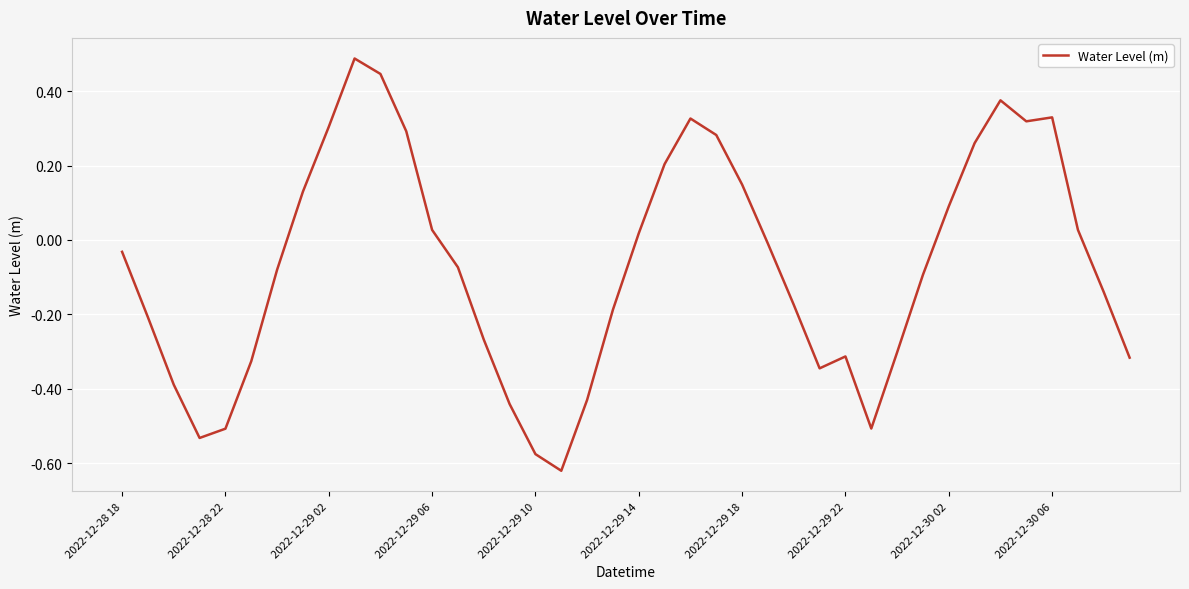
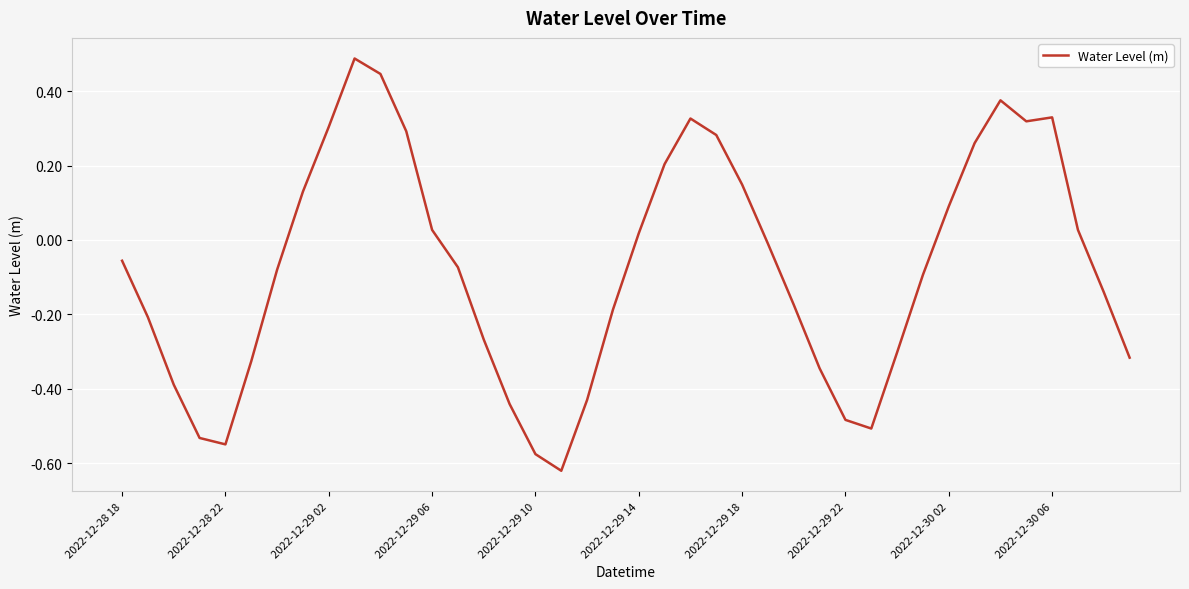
  {
-   "2022-12-28 18": -0.03,
-   "2022-12-28 22": -0.51,
+   "2022-12-28 18": -0.06,
+   "2022-12-28 22": -0.55,
    "2022-12-29 02": 0.30,
    "2022-12-29 06": 0.03,
    "2022-12-29 10": -0.58,
    "2022-12-29 14": 0.02,
    "2022-12-29 18": 0.15,
-   "2022-12-29 22": -0.31,
+   "2022-12-29 22": -0.48,
    "2022-12-30 02": 0.09,
    "2022-12-30 06": 0.33
  }
